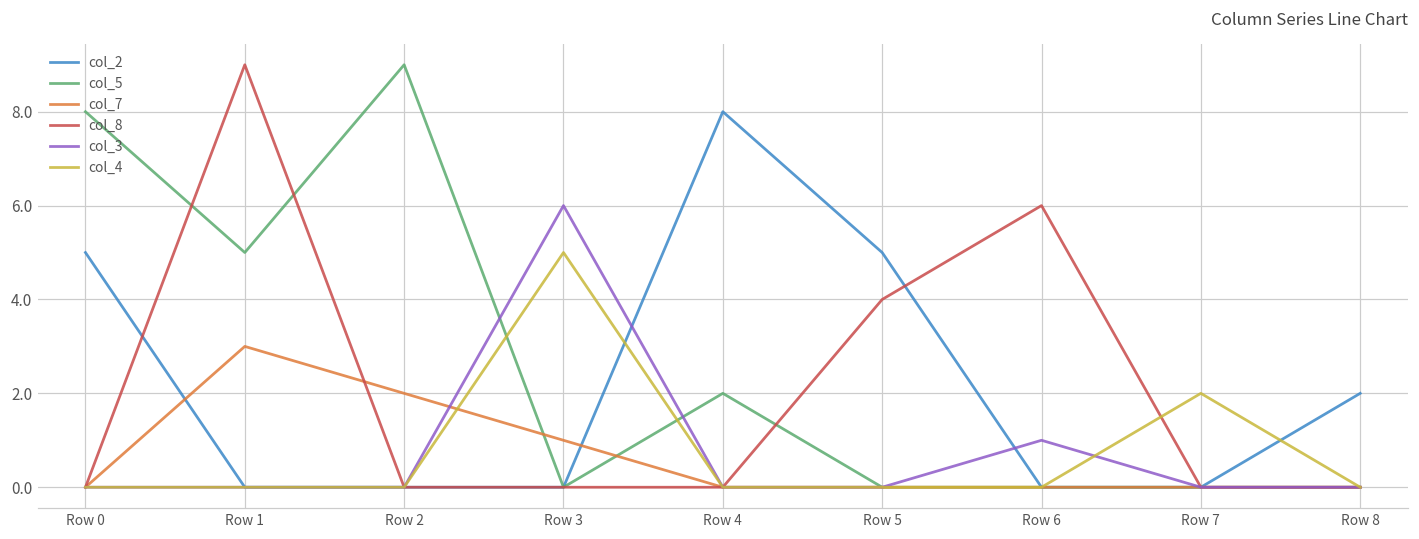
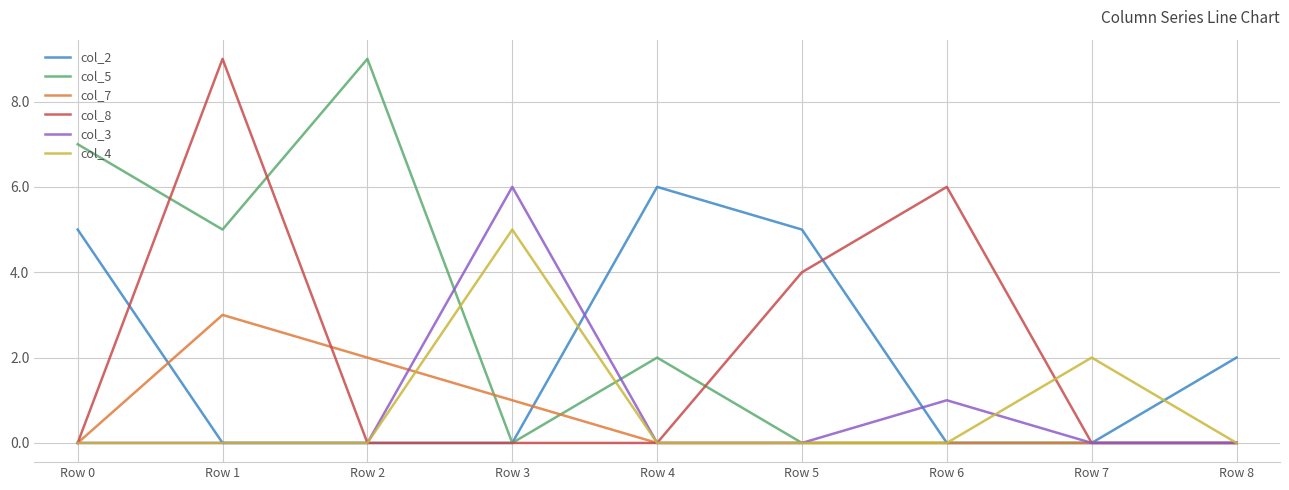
  {
    "col_2": {
      "Row 0": 5,
-     "Row 4": 8,
+     "Row 4": 6,
      "Row 5": 5,
      "Row 8": 2
    },
    "col_5": {
-     "Row 0": 8,
+     "Row 0": 7,
      "Row 1": 5,
      "Row 2": 9,
      "Row 4": 2
    },
    "col_3": {
      "Row 3": 6,
      "Row 6": 1
    },
    "col_4": {
      "Row 3": 5,
      "Row 7": 2
    }
  }
